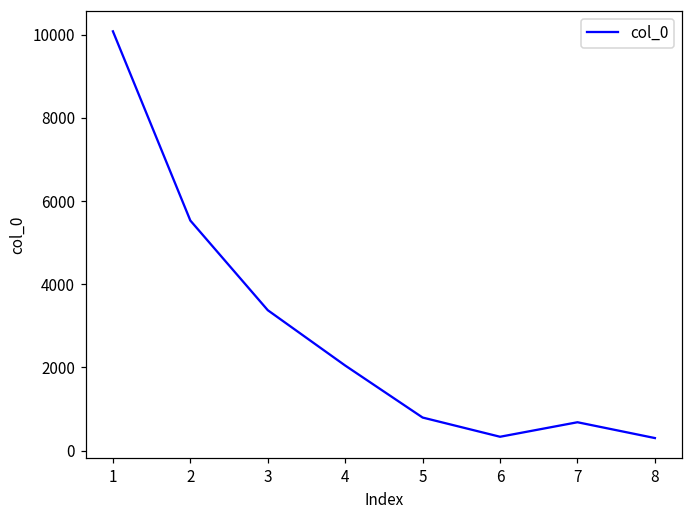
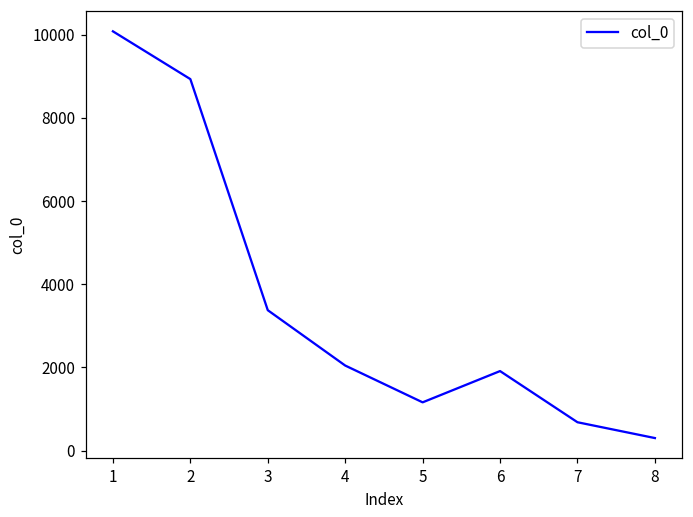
  {
    "1": 10100,
-   "2": 5500,
+   "2": 8900,
    "3": 3400,
    "4": 2000,
-   "5": 800,
-   "6": 300,
+   "5": 1200,
+   "6": 1900,
    "7": 700,
    "8": 300
  }
